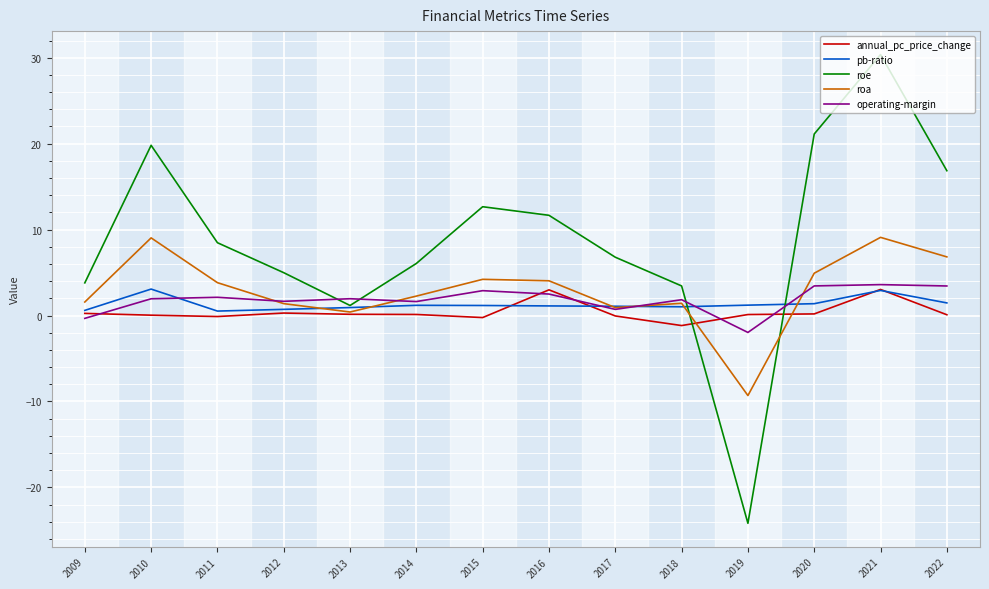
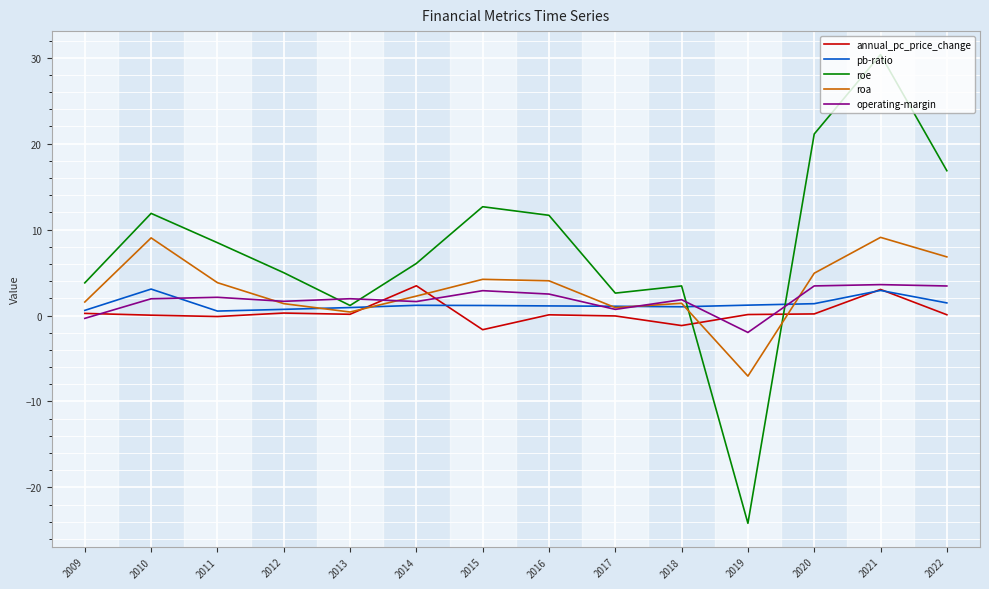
  {
    "annual_pc_price_change": {
      "2009": 0,
      "2010": 0,
      "2011": 0,
      "2012": 0,
-     "2014": 0,
-     "2015": 0,
-     "2016": 3,
+     "2014": 3,
+     "2015": -2,
+     "2016": 0,
      "2017": 0,
      "2018": -1,
      "2019": 0,
      "2020": 0,
      "2022": 0
    },
    "pb-ratio": {
      "2009": 1,
      "2010": 3,
      "2011": 1,
      "2012": 1,
      "2014": 1,
      "2015": 1,
      "2016": 1,
      "2018": 1,
      "2019": 1,
      "2020": 1,
      "2022": 1
    },
    "roe": {
      "2009": 4,
-     "2010": 20,
+     "2010": 12,
      "2011": 8,
      "2012": 5,
      "2014": 6,
      "2015": 13,
      "2016": 12,
-     "2017": 7,
+     "2017": 3,
      "2018": 3,
      "2019": -24,
      "2020": 21,
      "2022": 17
    },
    "roa": {
      "2009": 2,
      "2010": 9,
      "2011": 4,
      "2014": 2,
      "2015": 4,
      "2016": 4,
      "2018": 1,
-     "2019": -9,
+     "2019": -7,
      "2020": 5,
      "2021": 9,
      "2022": 7
    },
    "operating-margin": {
      "2009": 0,
      "2010": 2,
      "2011": 2,
      "2013": 2,
      "2014": 2,
      "2015": 3,
      "2016": 3,
      "2018": 2,
      "2019": -2,
      "2020": 3,
      "2021": 4,
      "2022": 3
    }
  }
